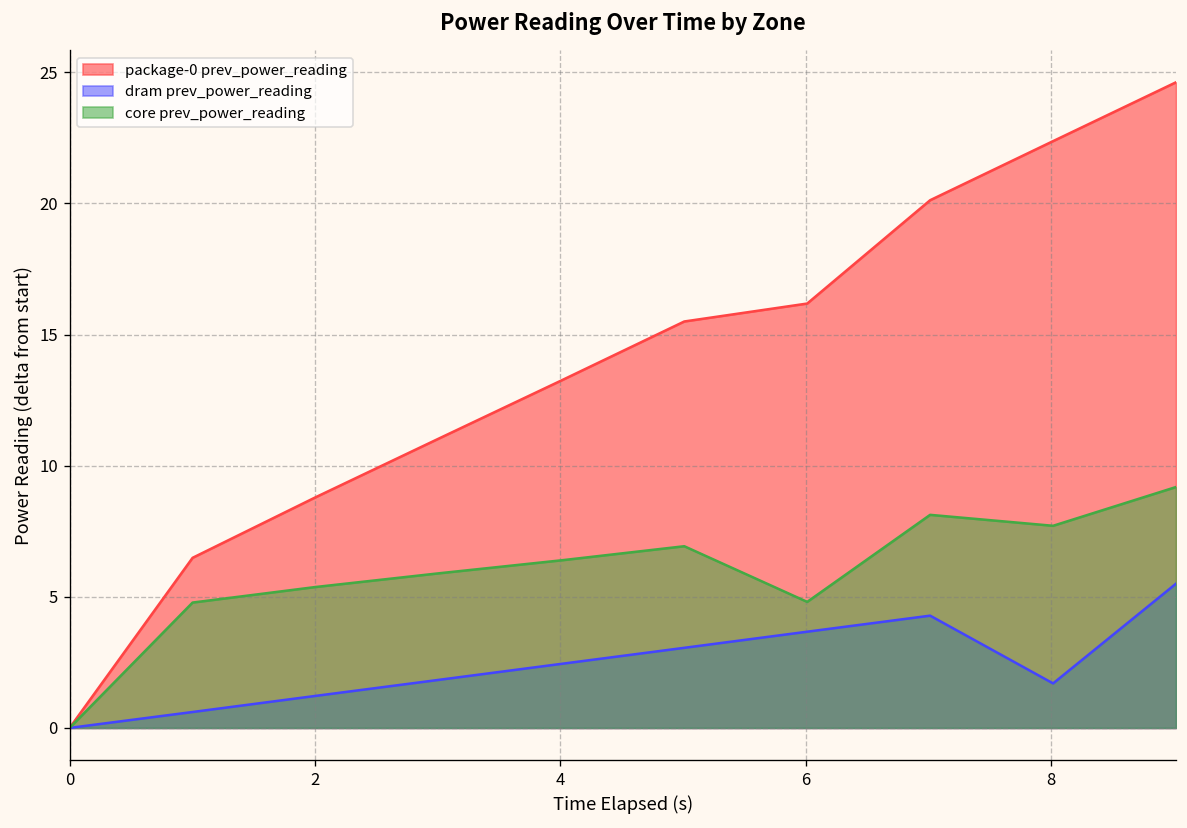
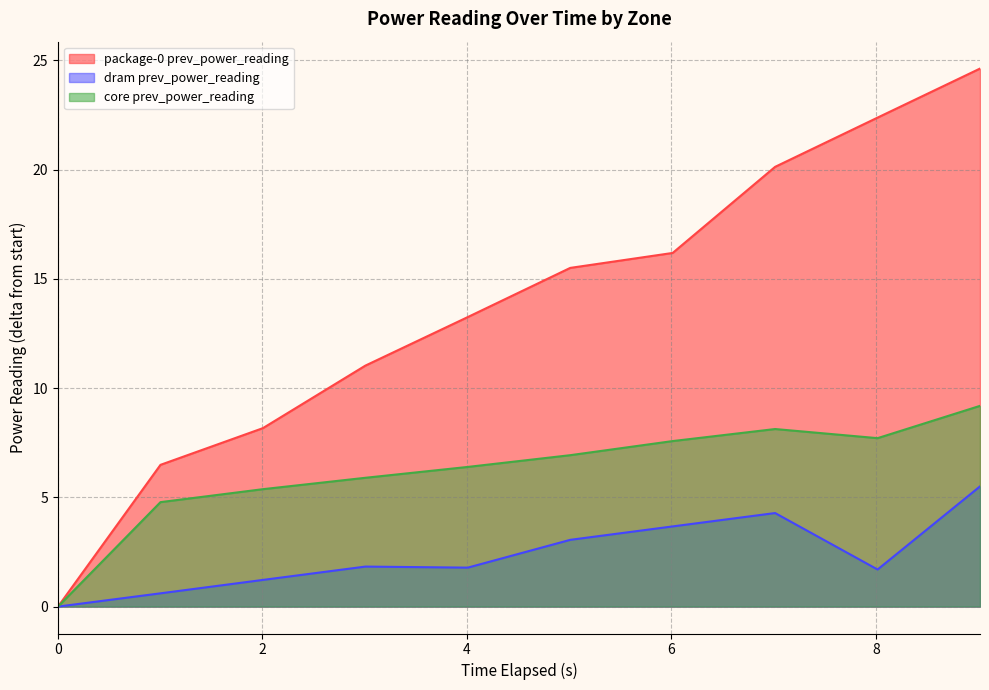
  {
    "package-0 prev_power_reading": {
-     "2": 8.8,
+     "2": 8.2,
      "4": 13.3,
      "6": 16.2,
      "8": 22.4
    },
    "dram prev_power_reading": {
      "2": 1.2,
-     "4": 2.4,
+     "4": 1.8,
      "6": 3.7,
      "8": 1.7
    },
    "core prev_power_reading": {
      "2": 5.4,
      "4": 6.4,
-     "6": 4.8,
+     "6": 7.6,
      "8": 7.7
    }
  }
